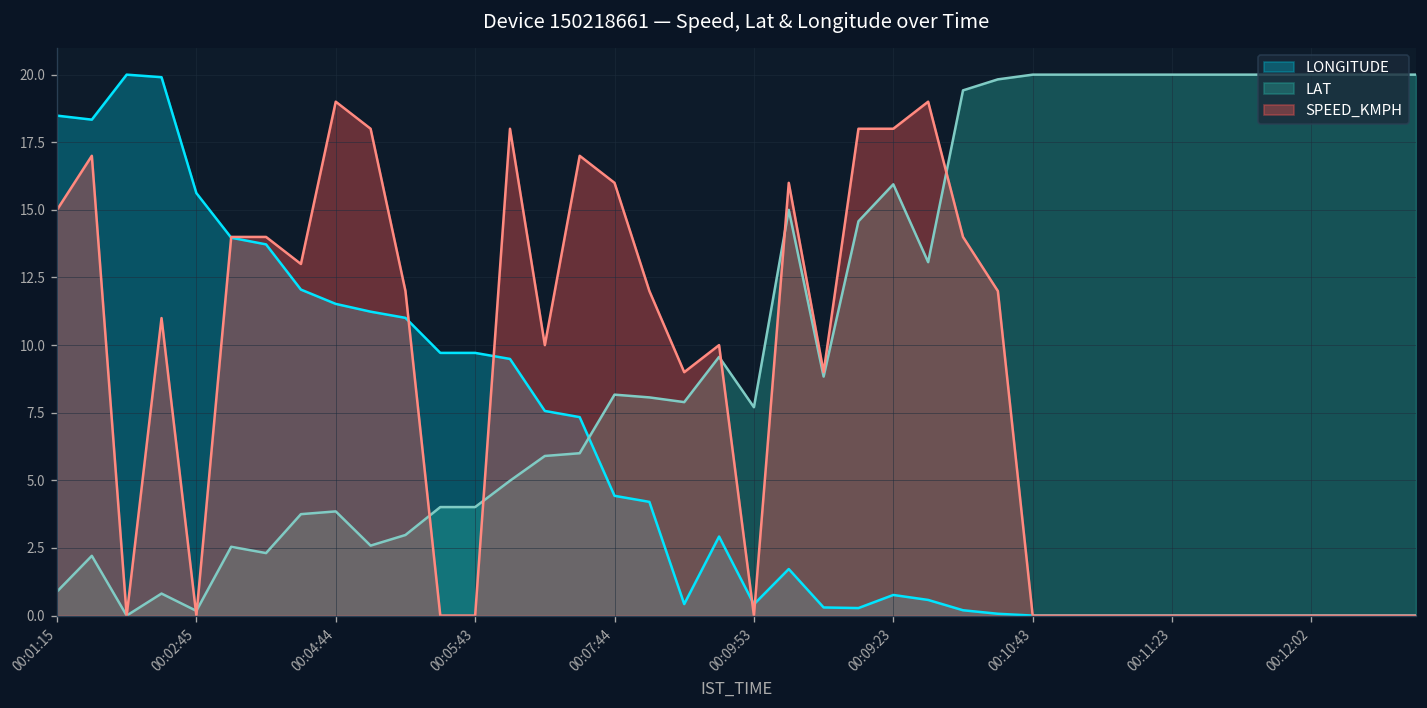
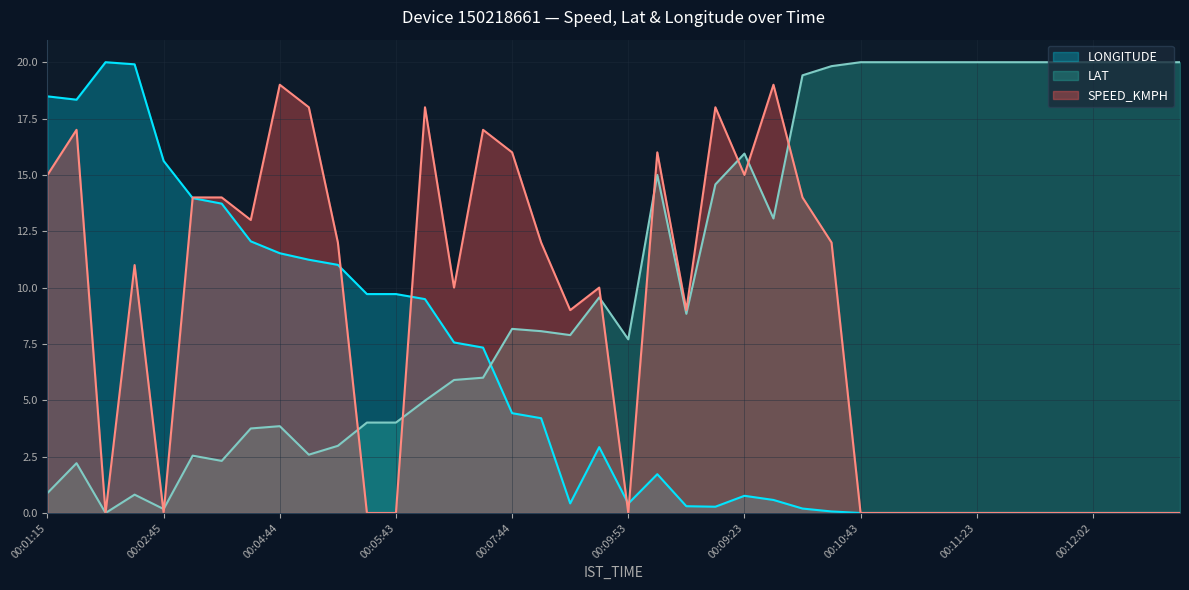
  {
    "SPEED_KMPH": {
      "00:01:15": 15,
      "00:02:45": 0,
      "00:04:44": 19,
      "00:05:43": 0,
      "00:07:44": 16,
      "00:09:53": 0,
-     "00:09:23": 18
+     "00:09:23": 15
    }
  }
